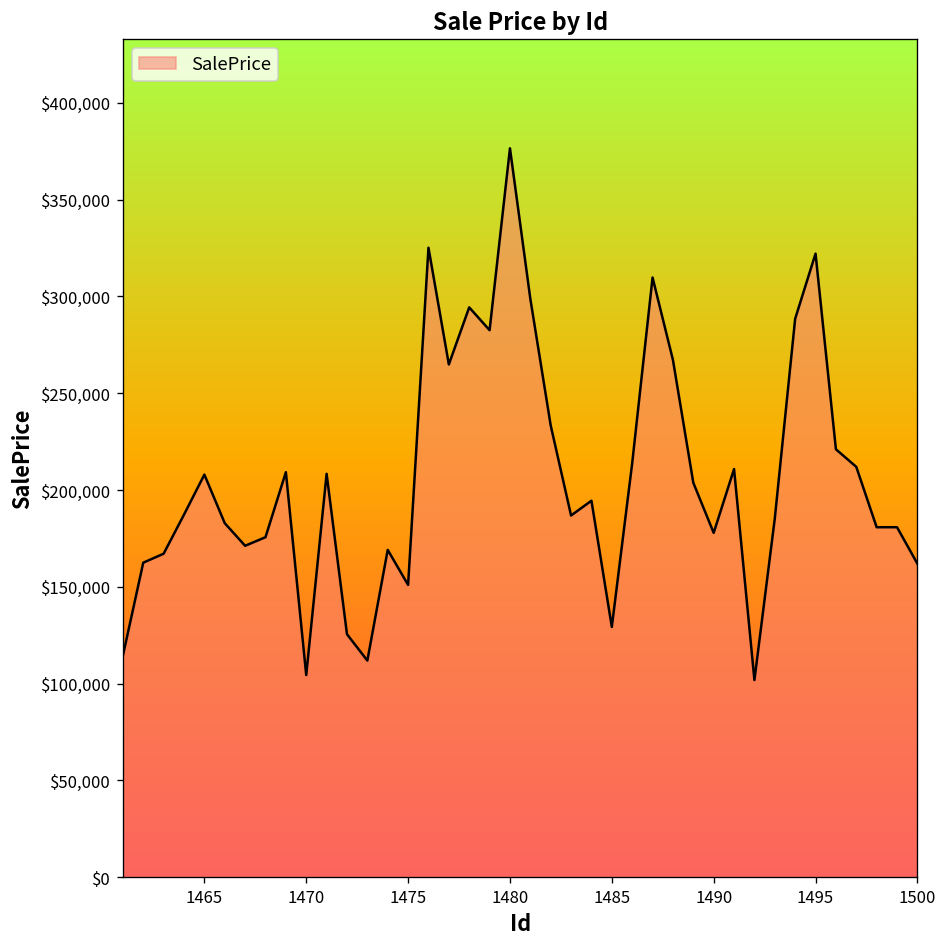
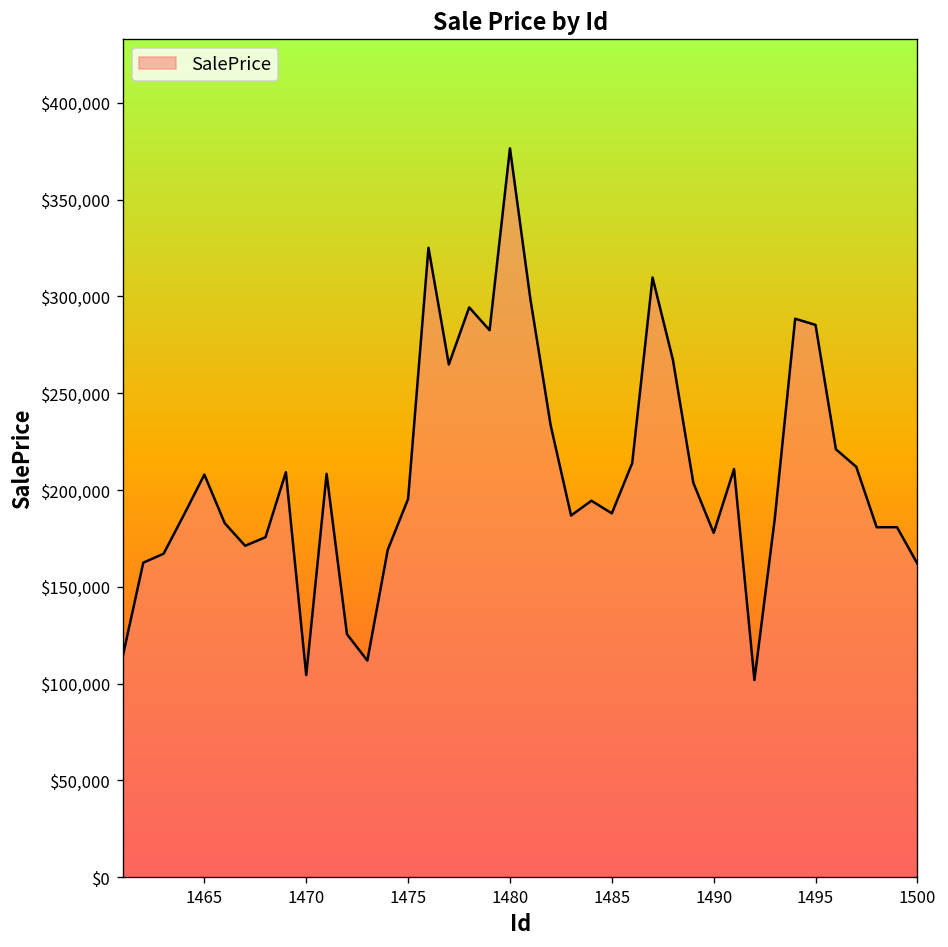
  {
    "1465": "$208,000",
    "1470": "$104,000",
-   "1475": "$151,000",
+   "1475": "$195,000",
    "1480": "$377,000",
-   "1485": "$129,000",
+   "1485": "$188,000",
    "1490": "$178,000",
-   "1495": "$322,000",
+   "1495": "$285,000",
    "1500": "$162,000"
  }
